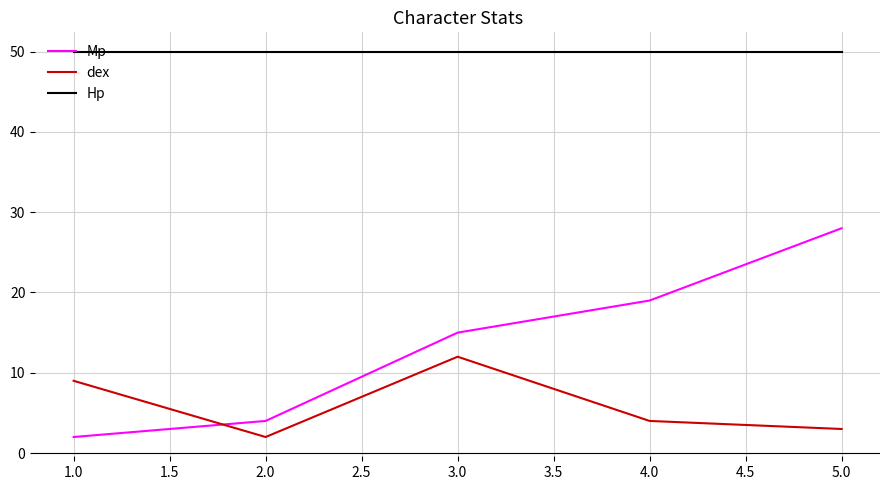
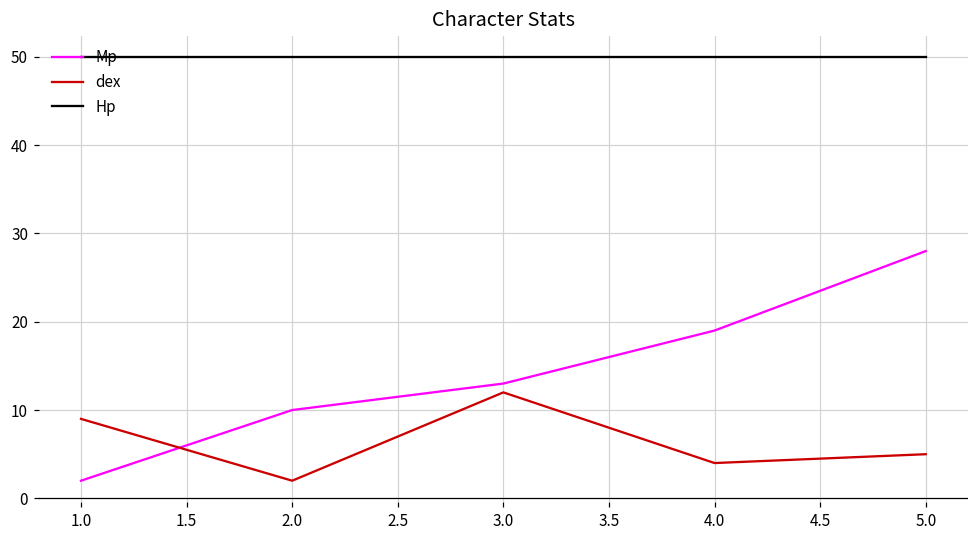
  {
    "Mp": {
      "1.0": 2,
-     "2.0": 4,
-     "3.0": 15,
+     "2.0": 10,
+     "3.0": 13,
      "4.0": 19,
      "5.0": 28
    },
    "dex": {
      "1.0": 9,
      "2.0": 2,
      "3.0": 12,
      "4.0": 4,
-     "5.0": 3
+     "5.0": 5
    },
    "Hp": {
      "1.0": 50,
      "2.0": 50,
      "3.0": 50,
      "4.0": 50,
      "5.0": 50
    }
  }
